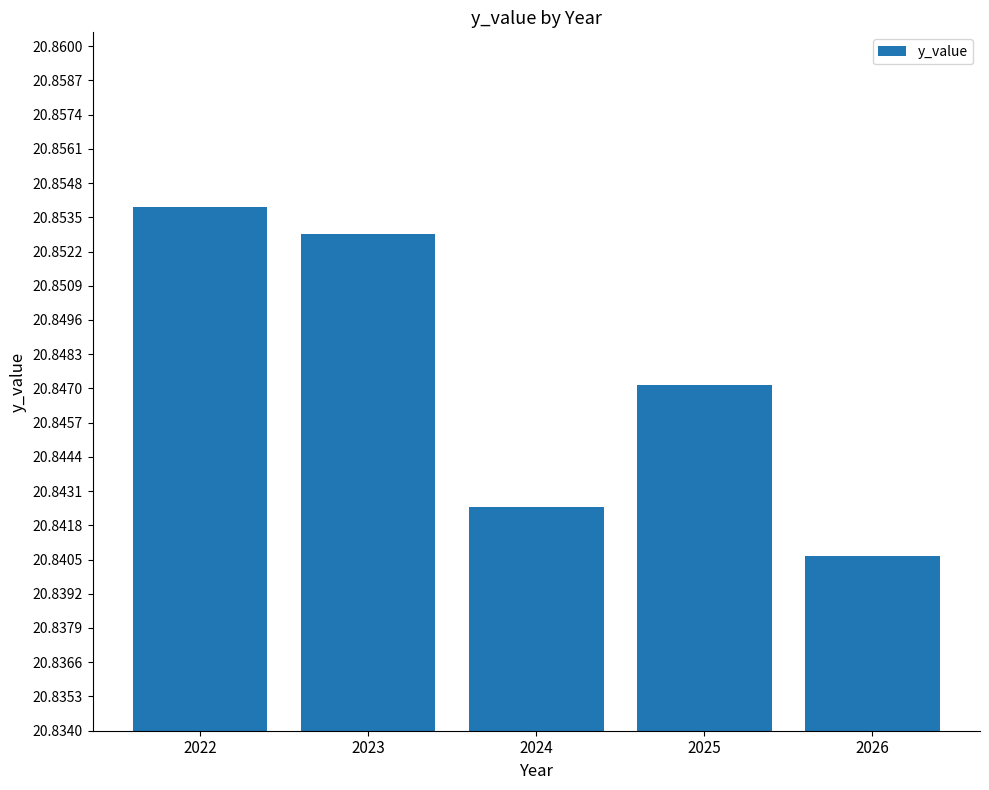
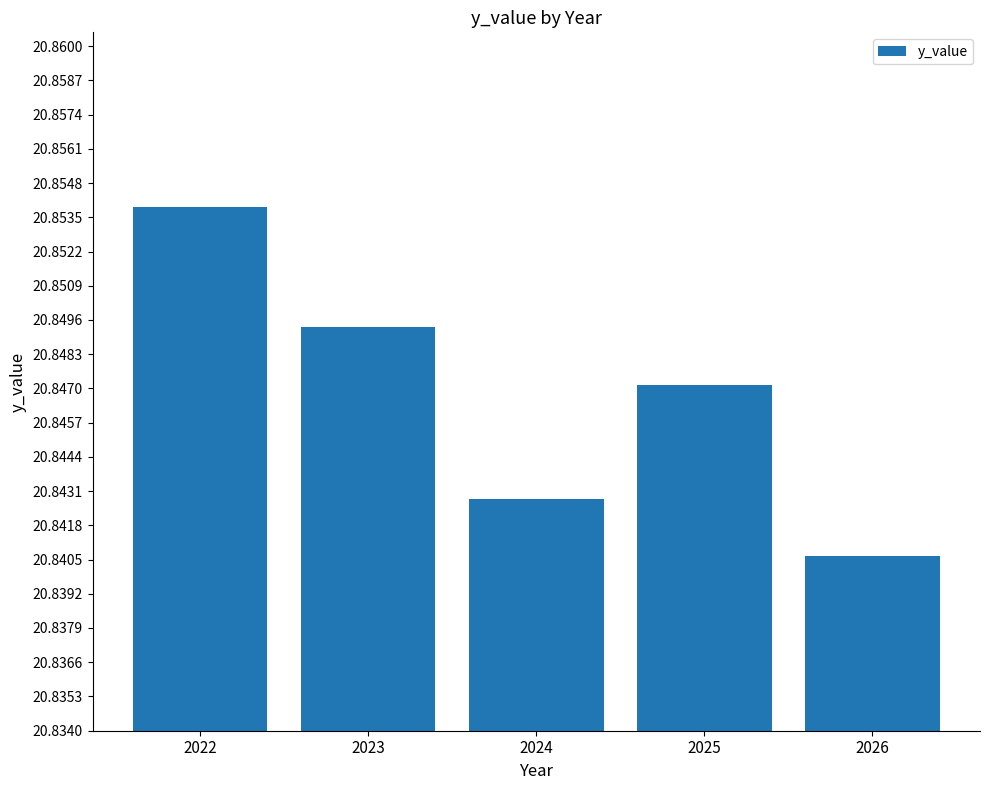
  {
    "2022": 20.8539,
-   "2023": 20.8529,
-   "2024": 20.8425,
+   "2023": 20.8493,
+   "2024": 20.8428,
    "2025": 20.8471,
    "2026": 20.8406
  }
